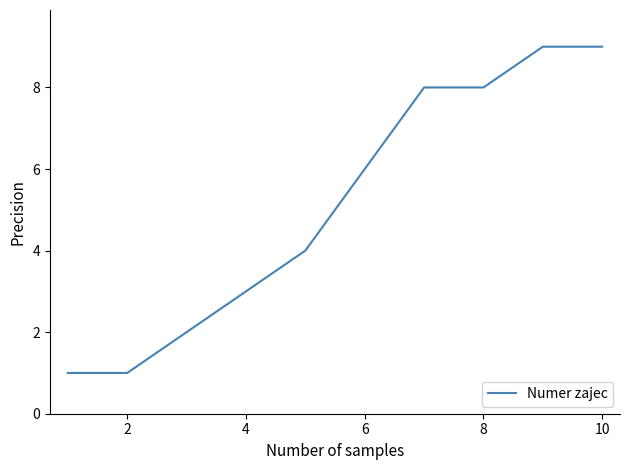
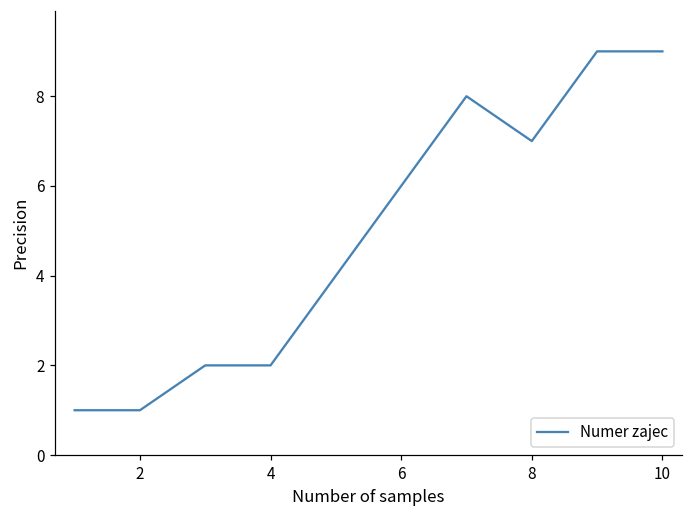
  {
    "2": 1,
-   "4": 3,
+   "4": 2,
    "6": 6,
-   "8": 8,
+   "8": 7,
    "10": 9
  }
